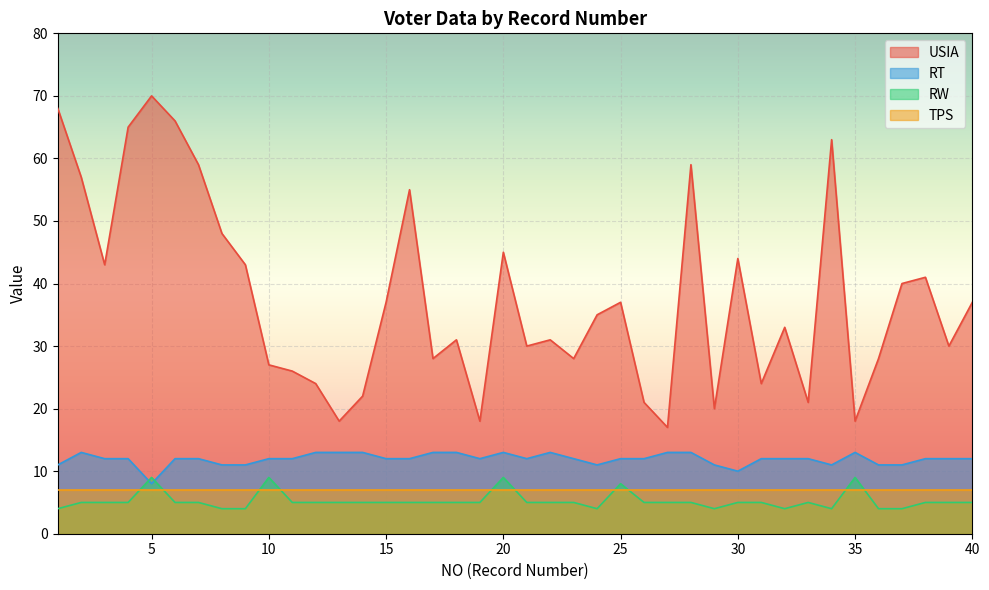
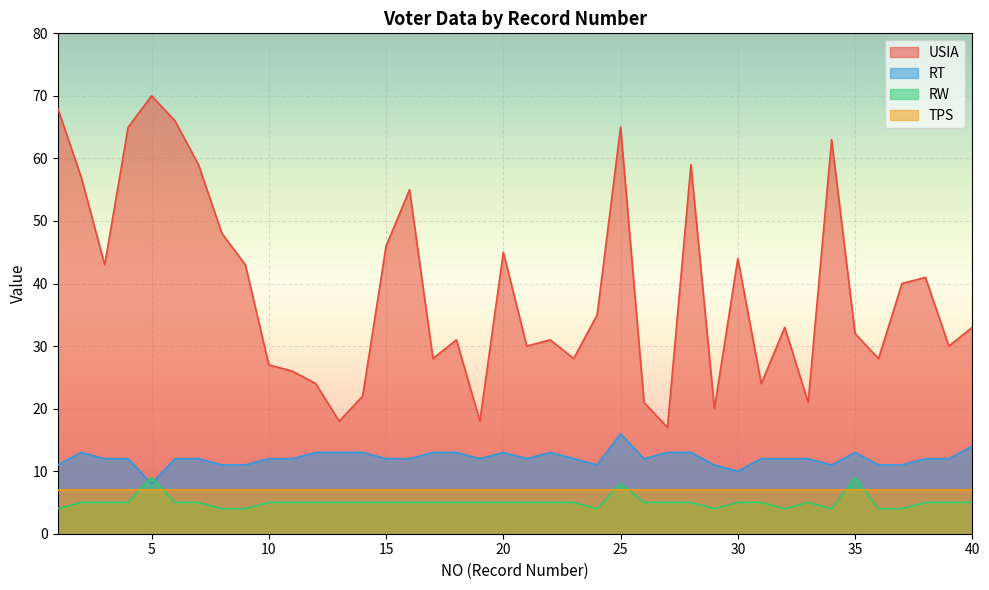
  {
    "USIA": {
      "5": 70,
      "10": 27,
-     "15": 37,
+     "15": 46,
      "20": 45,
-     "25": 37,
+     "25": 65,
      "30": 44,
-     "35": 18,
-     "40": 37
+     "35": 32,
+     "40": 33
    },
    "RT": {
      "5": 8,
      "10": 12,
      "15": 12,
      "20": 13,
-     "25": 12,
+     "25": 16,
      "30": 10,
      "35": 13,
-     "40": 12
+     "40": 14
    },
    "RW": {
      "5": 9,
-     "10": 9,
+     "10": 5,
      "15": 5,
-     "20": 9,
+     "20": 5,
      "25": 8,
      "30": 5,
      "35": 9,
      "40": 5
    },
    "TPS": {
      "5": 7,
      "10": 7,
      "15": 7,
      "20": 7,
      "25": 7,
      "30": 7,
      "35": 7,
      "40": 7
    }
  }
